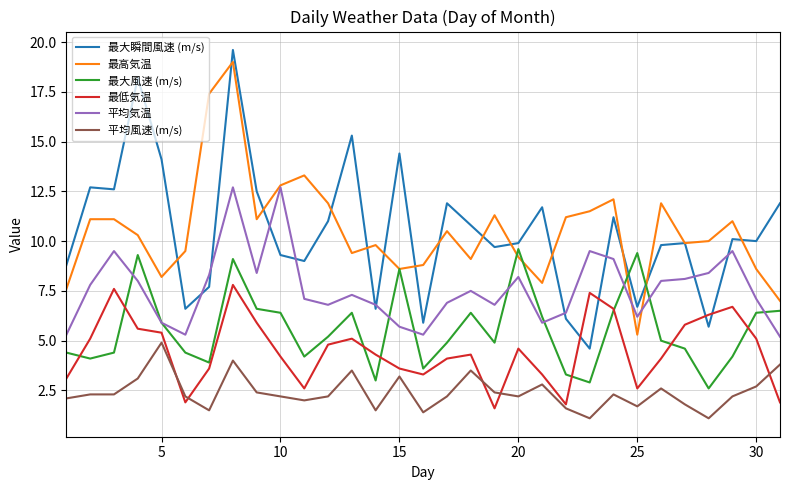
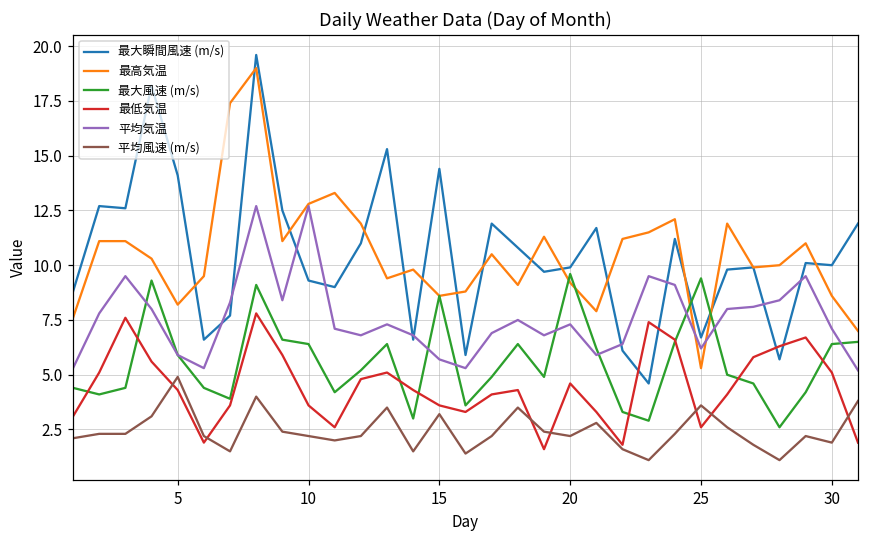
  {
    "最大瞬間風速 (m/s)": {
      "5": 14.1,
      "10": 9.3,
      "15": 14.4,
      "20": 9.9,
      "25": 6.7,
      "30": 10.0
    },
    "最高気温": {
      "5": 8.2,
      "20": 9.2,
      "25": 5.3,
      "30": 8.6
    },
    "最大風速 (m/s)": {
      "10": 6.4,
      "20": 9.6,
      "25": 9.4,
      "30": 6.4
    },
    "最低気温": {
-     "5": 5.4,
-     "10": 4.2,
+     "5": 4.3,
+     "10": 3.6,
      "15": 3.6,
      "20": 4.6,
      "25": 2.6,
      "30": 5.1
    },
    "平均気温": {
      "15": 5.7,
-     "20": 8.2,
+     "20": 7.3,
      "25": 6.2,
      "30": 7.1
    },
    "平均風速 (m/s)": {
      "5": 4.9,
      "10": 2.2,
      "15": 3.2,
      "20": 2.2,
-     "25": 1.7,
-     "30": 2.7
+     "25": 3.6,
+     "30": 1.9
    }
  }
